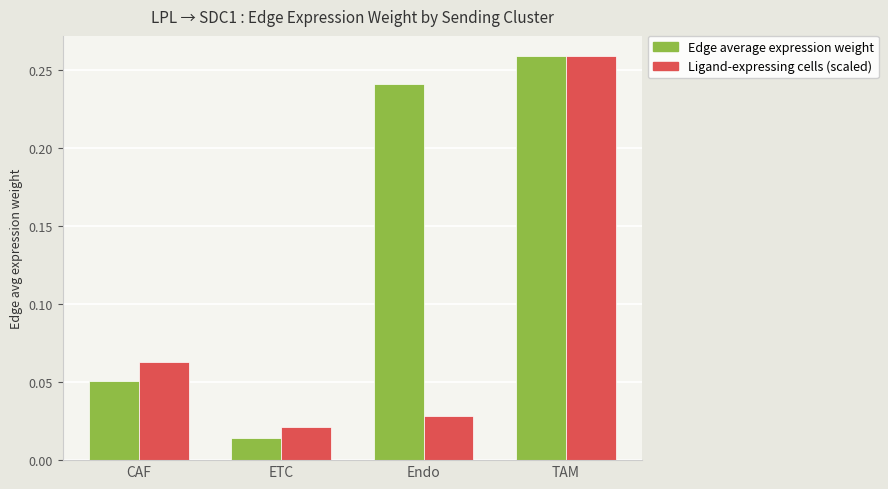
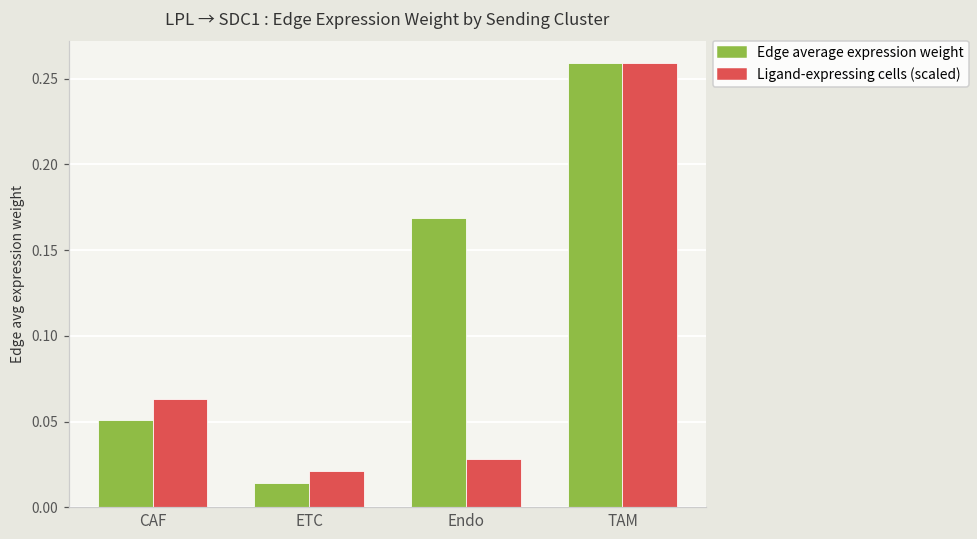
  {
    "Edge average expression weight": {
      "CAF": 0.051,
      "ETC": 0.014,
-     "Endo": 0.241,
+     "Endo": 0.169,
      "TAM": 0.259
    },
    "Ligand-expressing cells (scaled)": {
      "CAF": 0.063,
      "ETC": 0.021,
      "Endo": 0.028,
      "TAM": 0.259
    }
  }
